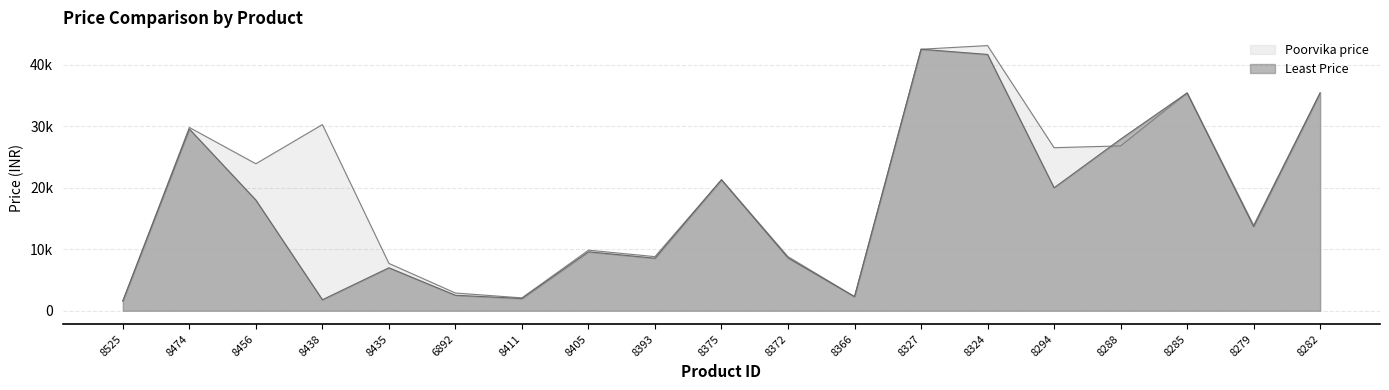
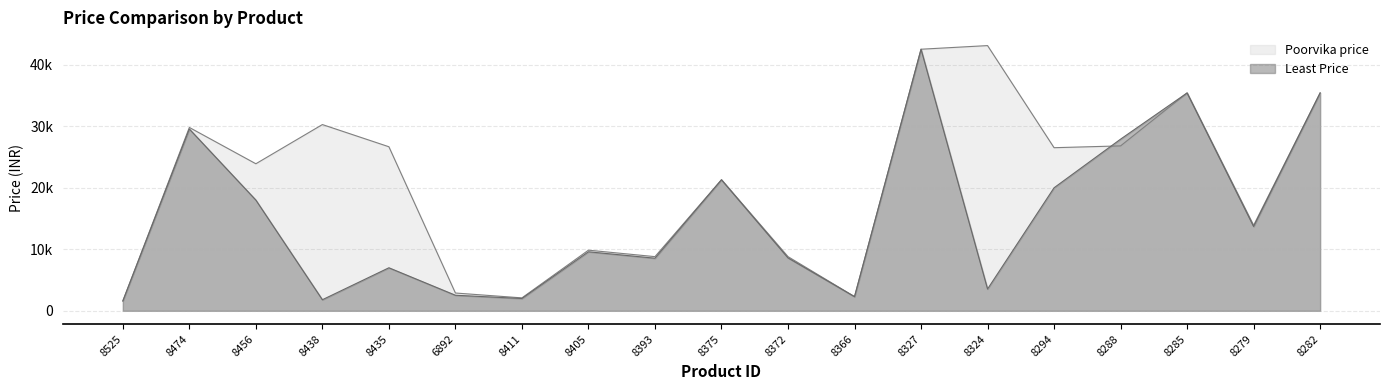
  {
    "Poorvika price": {
      "8456": 24000,
      "8438": 30000,
-     "8435": 8000,
+     "8435": 27000,
      "8324": 43000,
      "8294": 27000,
      "8288": 27000
    },
    "Least Price": {
      "8456": 18000,
      "8438": 2000,
      "8435": 7000,
-     "8324": 42000,
+     "8324": 4000,
      "8294": 20000,
      "8288": 28000
    }
  }
